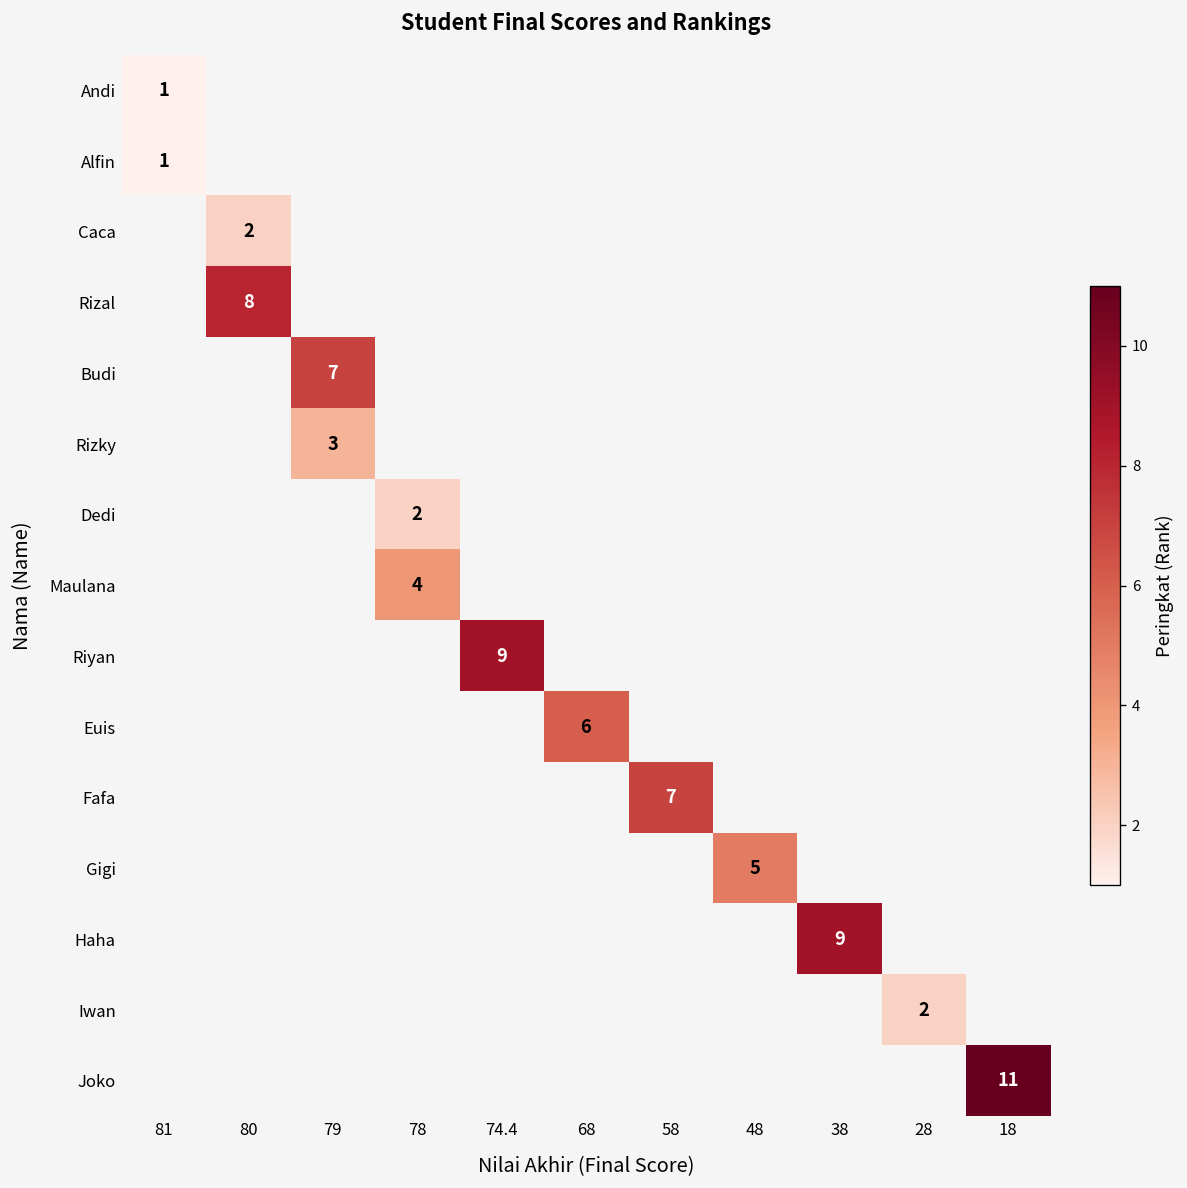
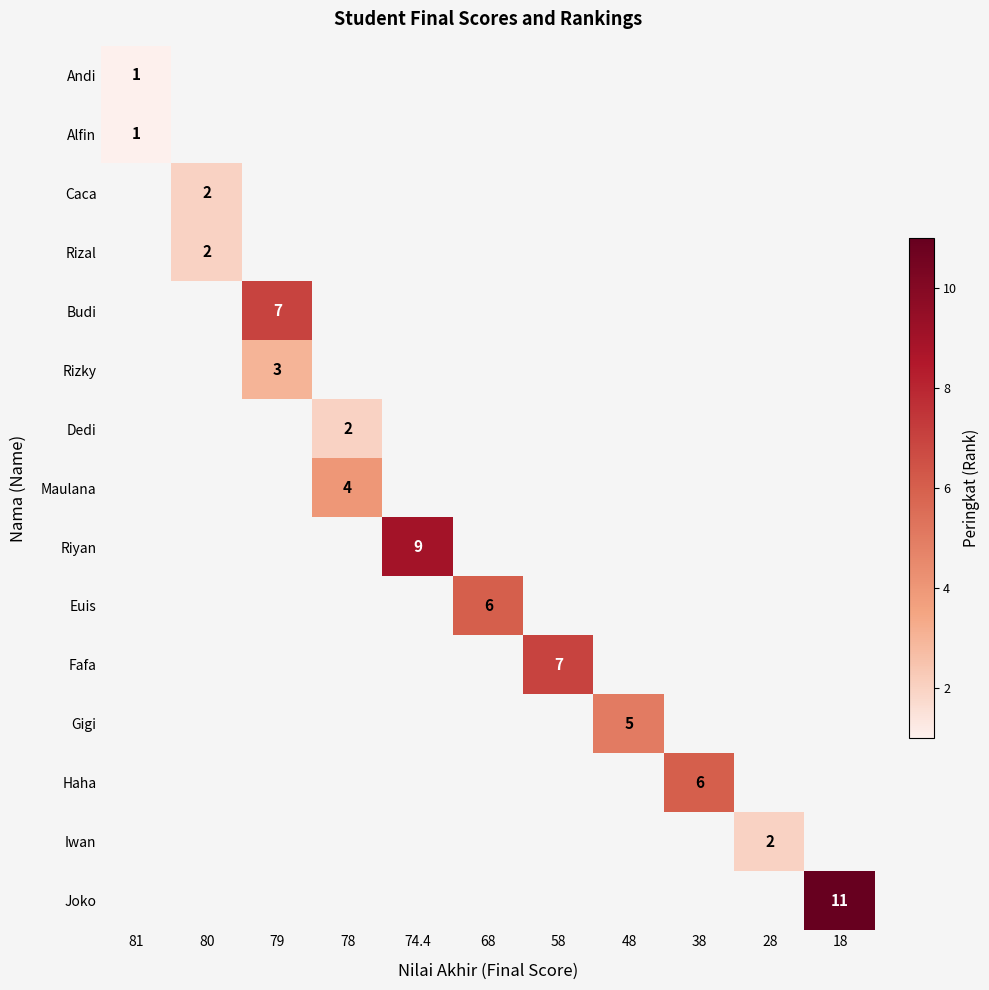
  {
    "Andi": {
      "81": 1
    },
    "Alfin": {
      "81": 1
    },
    "Caca": {
      "80": 2
    },
    "Rizal": {
-     "80": 8
+     "80": 2
    },
    "Budi": {
      "79": 7
    },
    "Rizky": {
      "79": 3
    },
    "Dedi": {
      "78": 2
    },
    "Maulana": {
      "78": 4
    },
    "Riyan": {
      "74.4": 9
    },
    "Euis": {
      "68": 6
    },
    "Fafa": {
      "58": 7
    },
    "Gigi": {
      "48": 5
    },
    "Haha": {
-     "38": 9
+     "38": 6
    },
    "Iwan": {
      "28": 2
    },
    "Joko": {
      "18": 11
    }
  }
